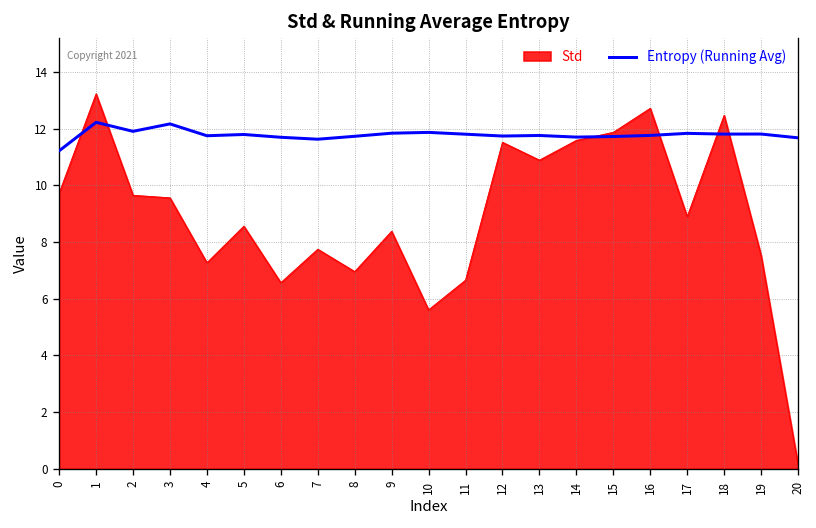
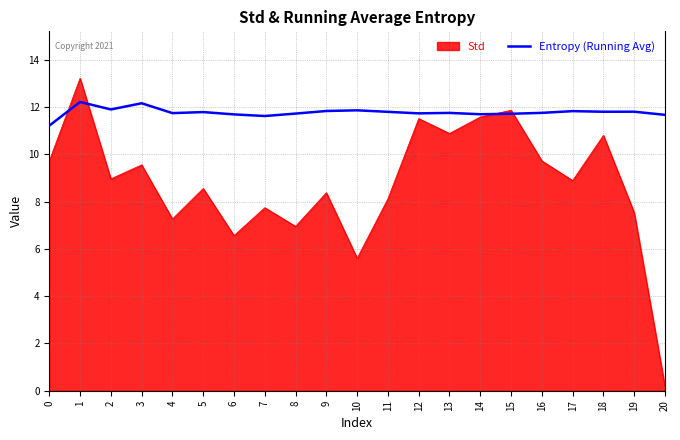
  {
    "Std": {
      "0": 9.7,
      "1": 13.2,
-     "2": 9.6,
+     "2": 9.0,
      "3": 9.6,
      "4": 7.3,
      "5": 8.6,
      "6": 6.6,
      "7": 7.7,
      "8": 7.0,
      "9": 8.4,
      "10": 5.6,
-     "11": 6.7,
+     "11": 8.1,
      "12": 11.5,
      "13": 10.9,
      "14": 11.6,
      "15": 11.9,
-     "16": 12.7,
+     "16": 9.7,
      "17": 8.9,
-     "18": 12.5,
+     "18": 10.8,
      "19": 7.5,
      "20": 0.2
    },
    "Entropy (Running Avg)": {
      "0": 11.2,
      "1": 12.2,
      "2": 11.9,
      "3": 12.2,
      "4": 11.7,
      "5": 11.8,
      "6": 11.7,
      "7": 11.6,
      "8": 11.7,
      "9": 11.8,
      "10": 11.9,
      "11": 11.8,
      "12": 11.7,
      "13": 11.8,
      "14": 11.7,
      "15": 11.7,
      "16": 11.8,
      "17": 11.8,
      "18": 11.8,
      "19": 11.8,
      "20": 11.7
    }
  }
